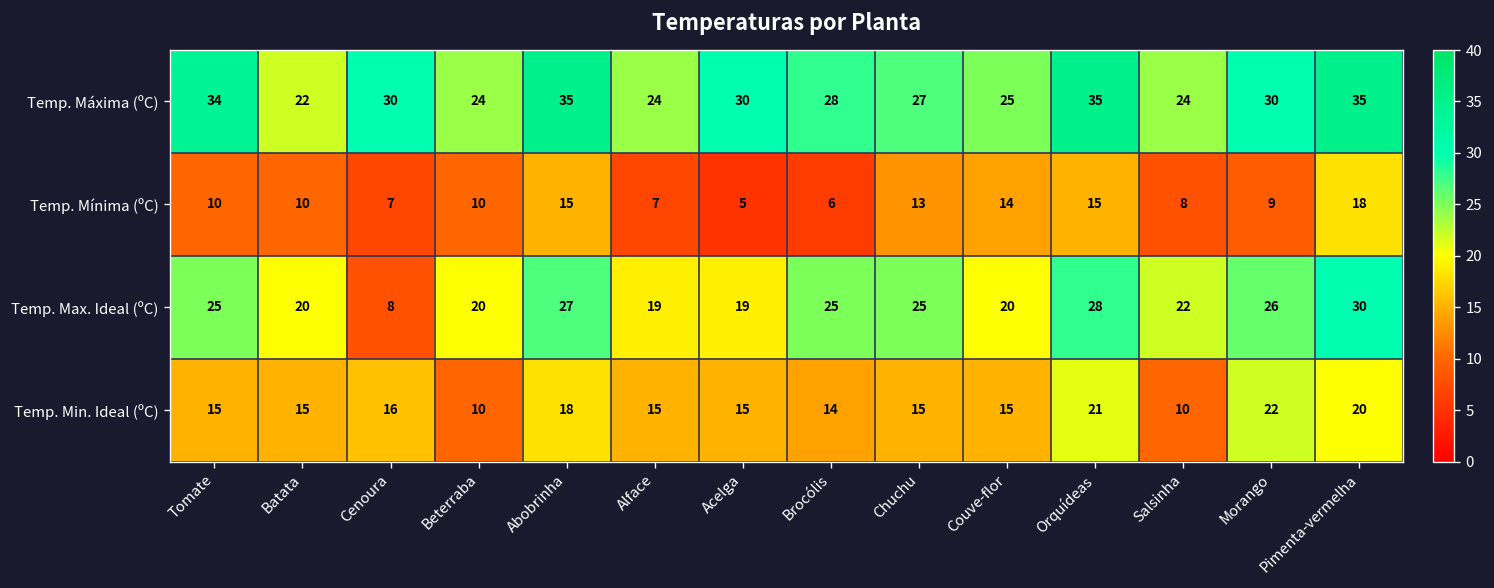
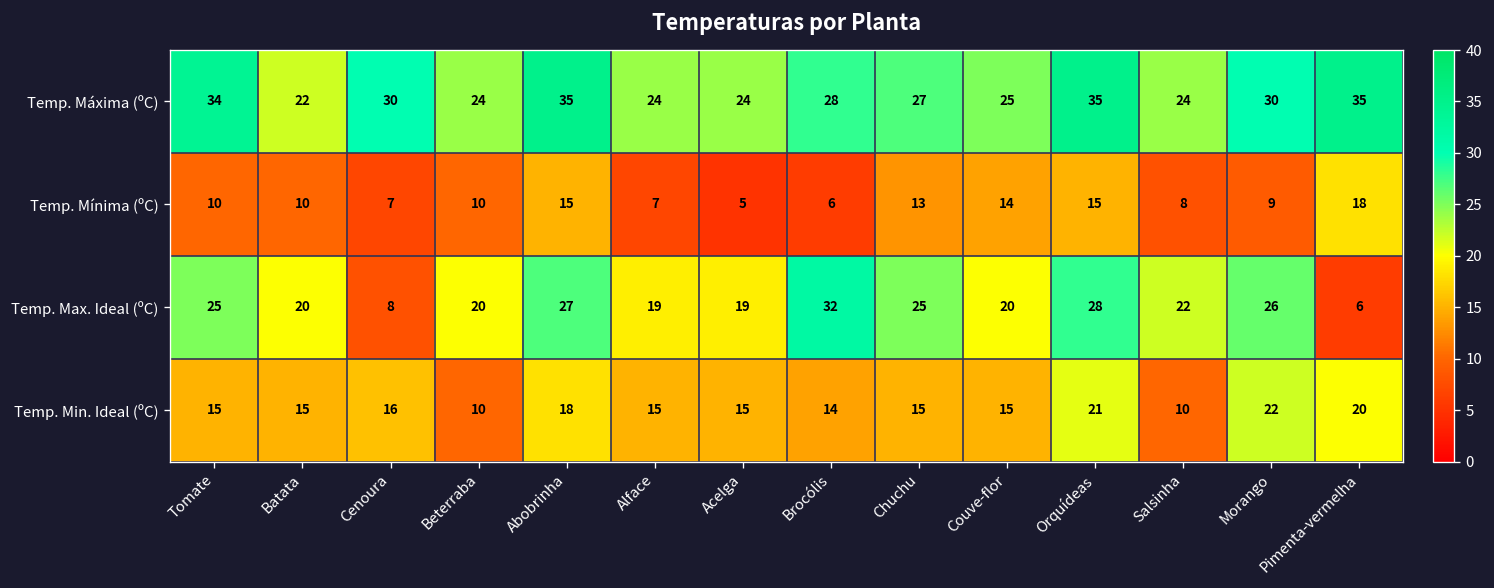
  {
    "Temp. Máxima (ºC)": {
      "Tomate": 34,
      "Batata": 22,
      "Cenoura": 30,
      "Beterraba": 24,
      "Abobrinha": 35,
      "Alface": 24,
-     "Acelga": 30,
+     "Acelga": 24,
      "Brocólis": 28,
      "Chuchu": 27,
      "Couve-flor": 25,
      "Orquídeas": 35,
      "Salsinha": 24,
      "Morango": 30,
      "Pimenta-vermelha": 35
    },
    "Temp. Mínima (ºC)": {
      "Tomate": 10,
      "Batata": 10,
      "Cenoura": 7,
      "Beterraba": 10,
      "Abobrinha": 15,
      "Alface": 7,
      "Acelga": 5,
      "Brocólis": 6,
      "Chuchu": 13,
      "Couve-flor": 14,
      "Orquídeas": 15,
      "Salsinha": 8,
      "Morango": 9,
      "Pimenta-vermelha": 18
    },
    "Temp. Max. Ideal (ºC)": {
      "Tomate": 25,
      "Batata": 20,
      "Cenoura": 8,
      "Beterraba": 20,
      "Abobrinha": 27,
      "Alface": 19,
      "Acelga": 19,
-     "Brocólis": 25,
+     "Brocólis": 32,
      "Chuchu": 25,
      "Couve-flor": 20,
      "Orquídeas": 28,
      "Salsinha": 22,
      "Morango": 26,
-     "Pimenta-vermelha": 30
+     "Pimenta-vermelha": 6
    },
    "Temp. Min. Ideal (ºC)": {
      "Tomate": 15,
      "Batata": 15,
      "Cenoura": 16,
      "Beterraba": 10,
      "Abobrinha": 18,
      "Alface": 15,
      "Acelga": 15,
      "Brocólis": 14,
      "Chuchu": 15,
      "Couve-flor": 15,
      "Orquídeas": 21,
      "Salsinha": 10,
      "Morango": 22,
      "Pimenta-vermelha": 20
    }
  }
